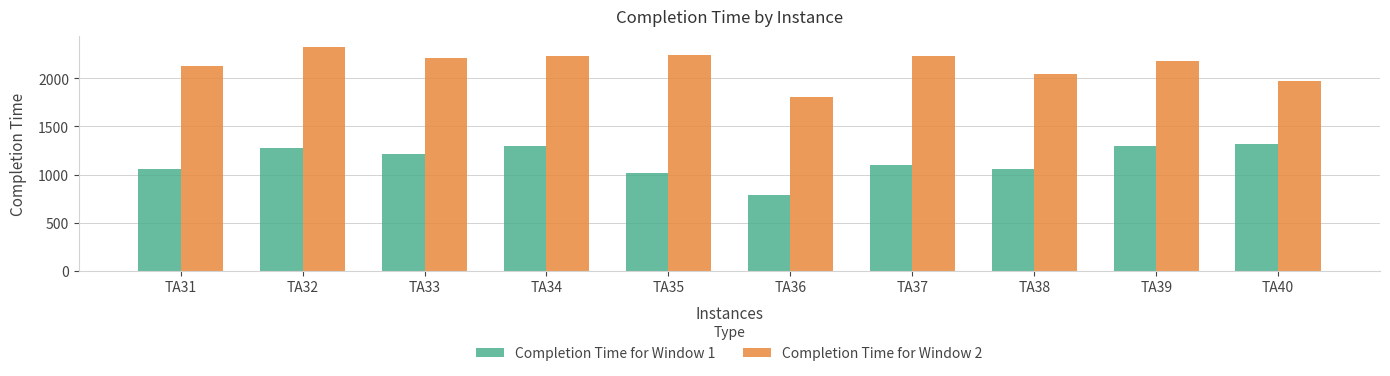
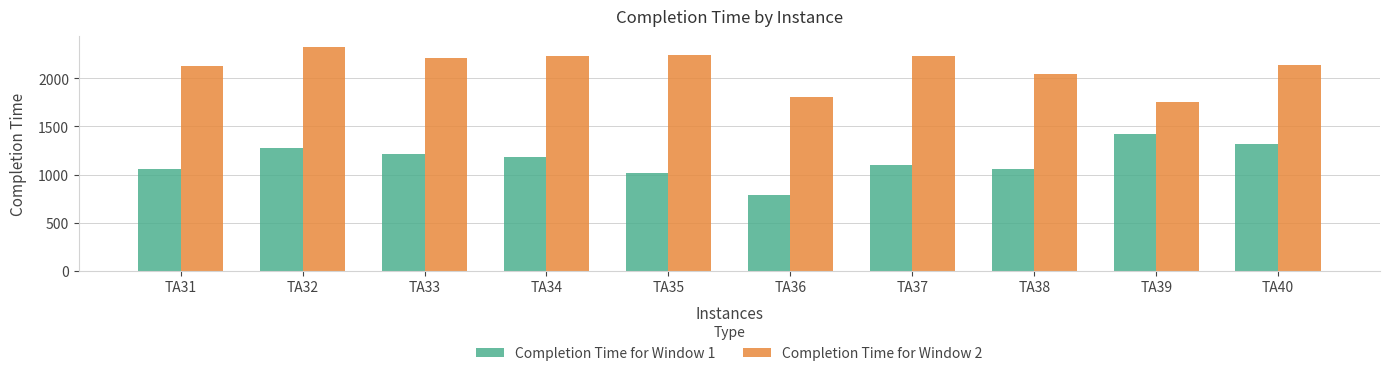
  {
    "Completion Time for Window 1": {
      "TA31": 1100,
      "TA32": 1300,
      "TA33": 1200,
-     "TA34": 1300,
+     "TA34": 1200,
      "TA35": 1000,
      "TA36": 800,
      "TA37": 1100,
      "TA38": 1100,
-     "TA39": 1300,
+     "TA39": 1400,
      "TA40": 1300
    },
    "Completion Time for Window 2": {
      "TA31": 2100,
      "TA32": 2300,
      "TA33": 2200,
      "TA34": 2200,
      "TA35": 2200,
      "TA36": 1800,
      "TA37": 2200,
      "TA38": 2000,
-     "TA39": 2200,
-     "TA40": 2000
+     "TA39": 1800,
+     "TA40": 2100
    }
  }
